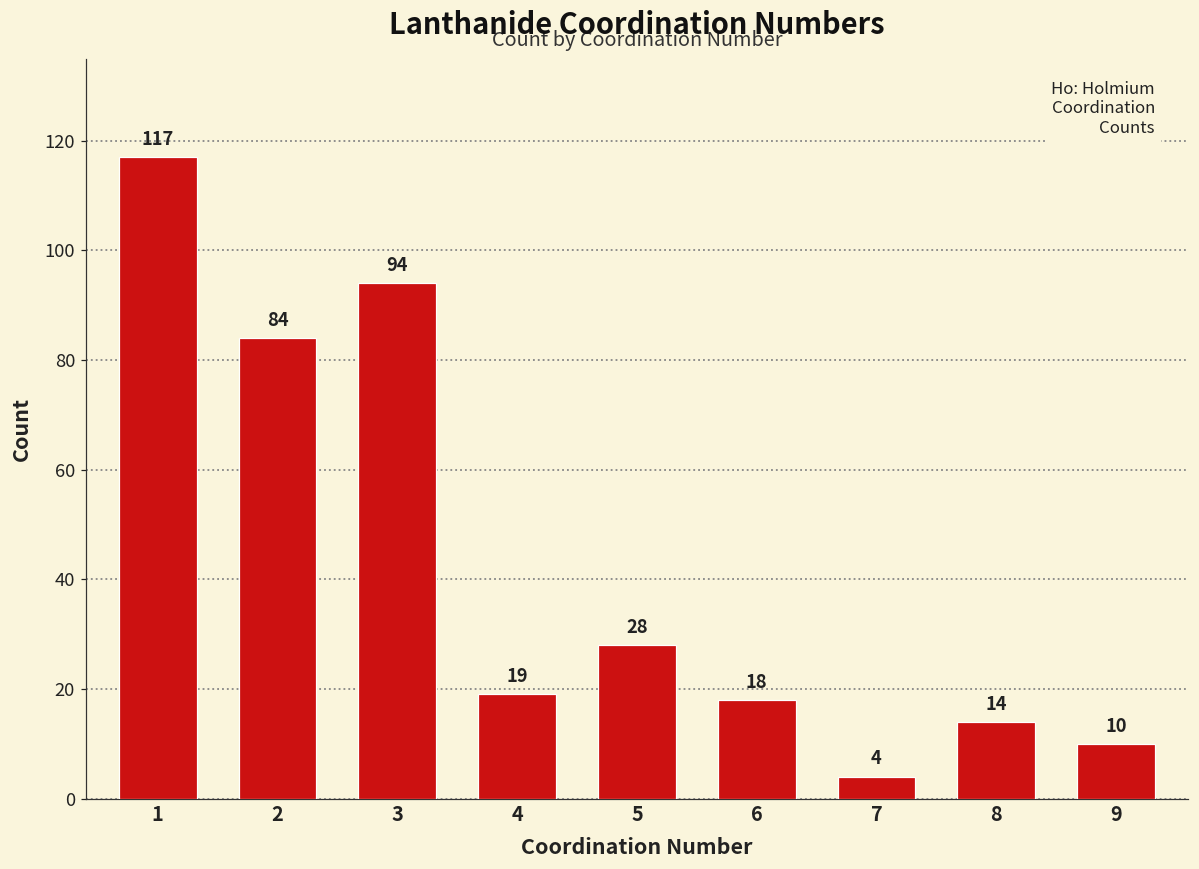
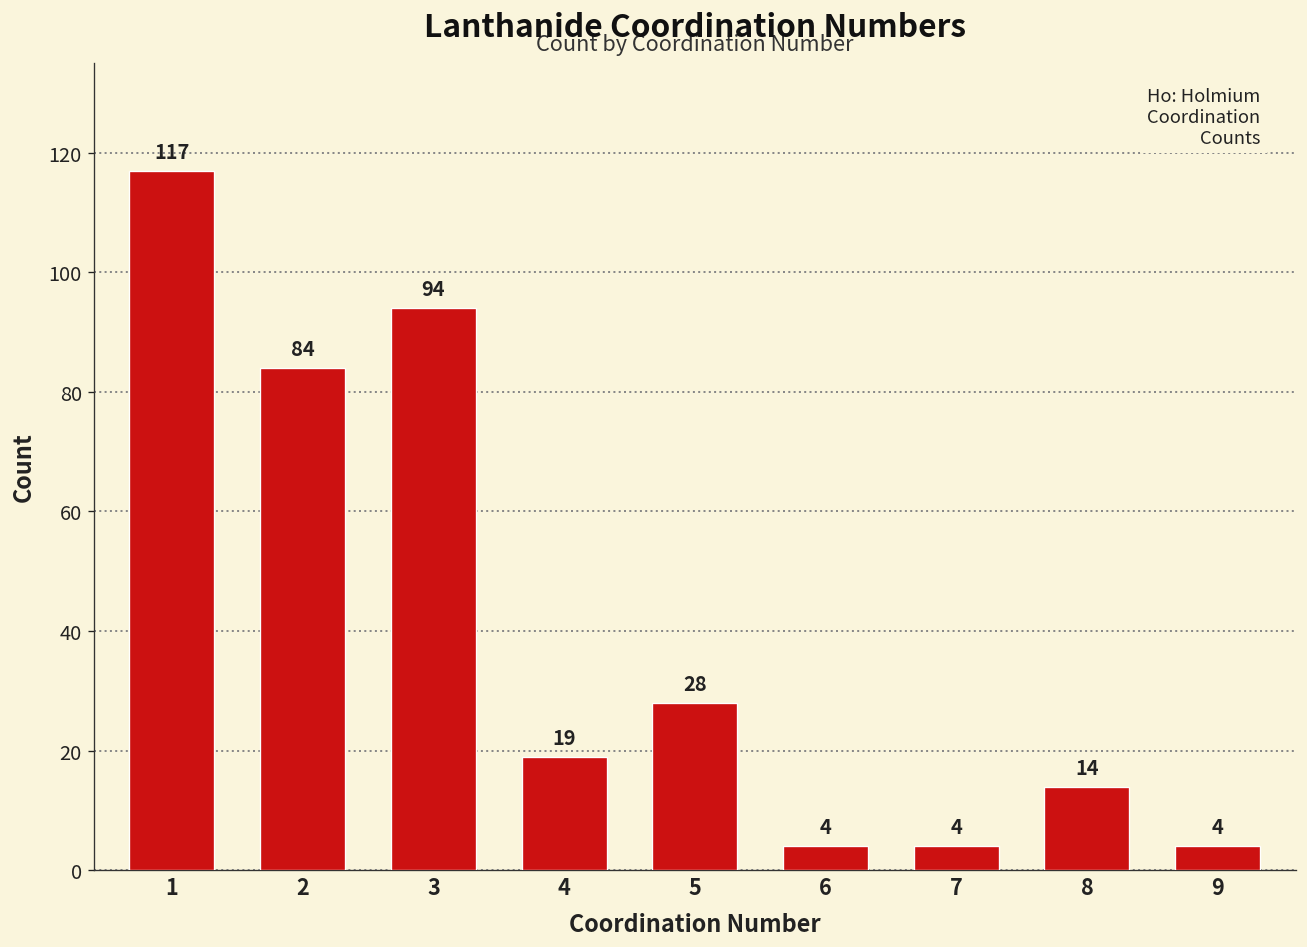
  {
    "1": 117,
    "2": 84,
    "3": 94,
    "4": 19,
    "5": 28,
-   "6": 18,
+   "6": 4,
    "7": 4,
    "8": 14,
-   "9": 10
+   "9": 4
  }
